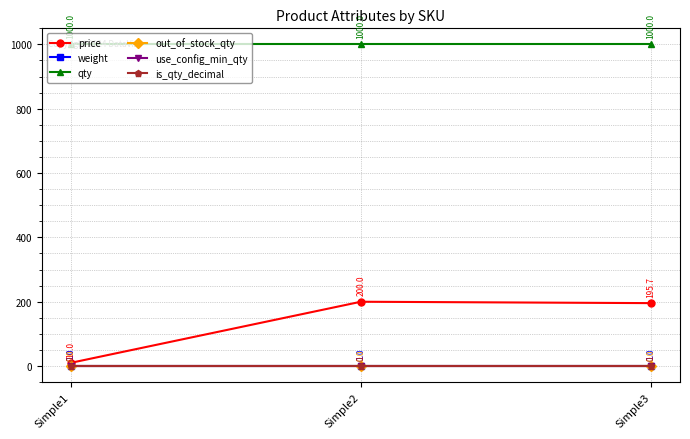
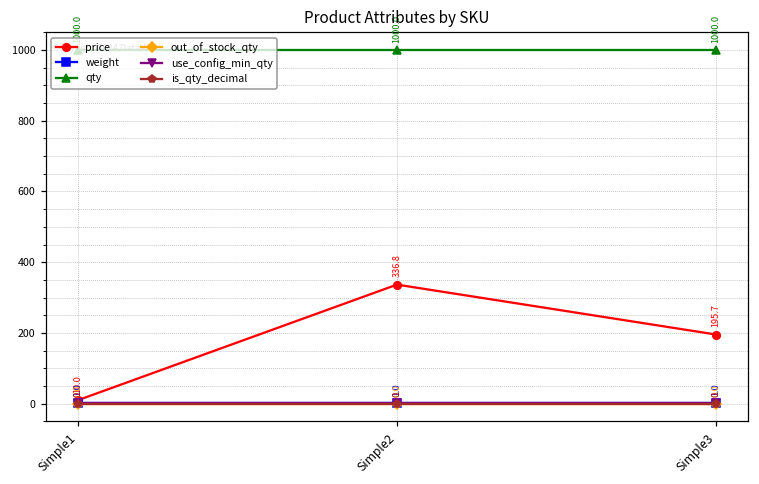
  {
    "price": {
-     "Simple2": 200.0,
+     "Simple2": 336.8,
      "Simple3": 195.7
    },
    "qty": {
      "Simple2": 1000.0,
      "Simple3": 1000.0
    }
  }
